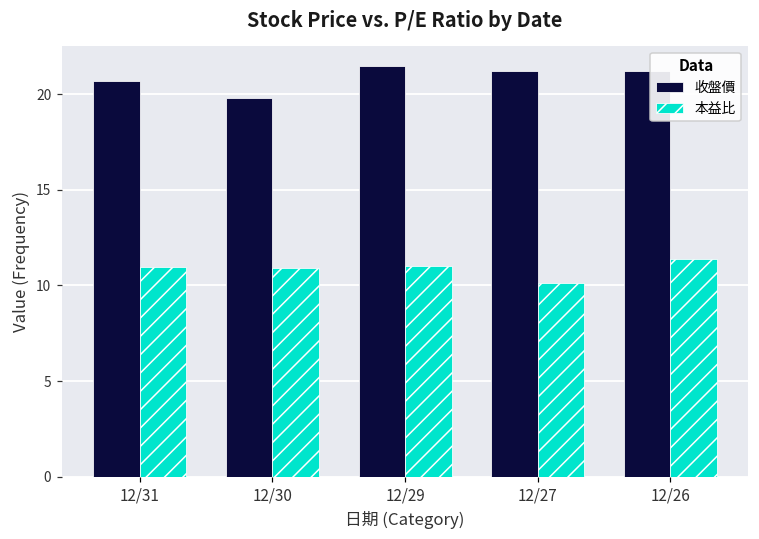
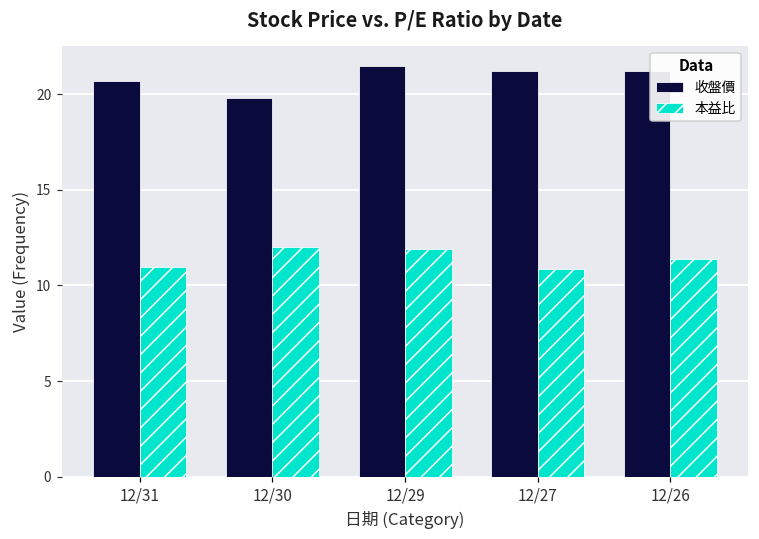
  {
    "收盤價": {
      "12/31": 20.7,
      "12/30": 19.8,
      "12/29": 21.5,
      "12/27": 21.2,
      "12/26": 21.2
    },
    "本益比": {
      "12/31": 11.0,
-     "12/30": 10.9,
-     "12/29": 11.0,
-     "12/27": 10.2,
+     "12/30": 12.0,
+     "12/29": 11.9,
+     "12/27": 10.9,
      "12/26": 11.4
    }
  }
